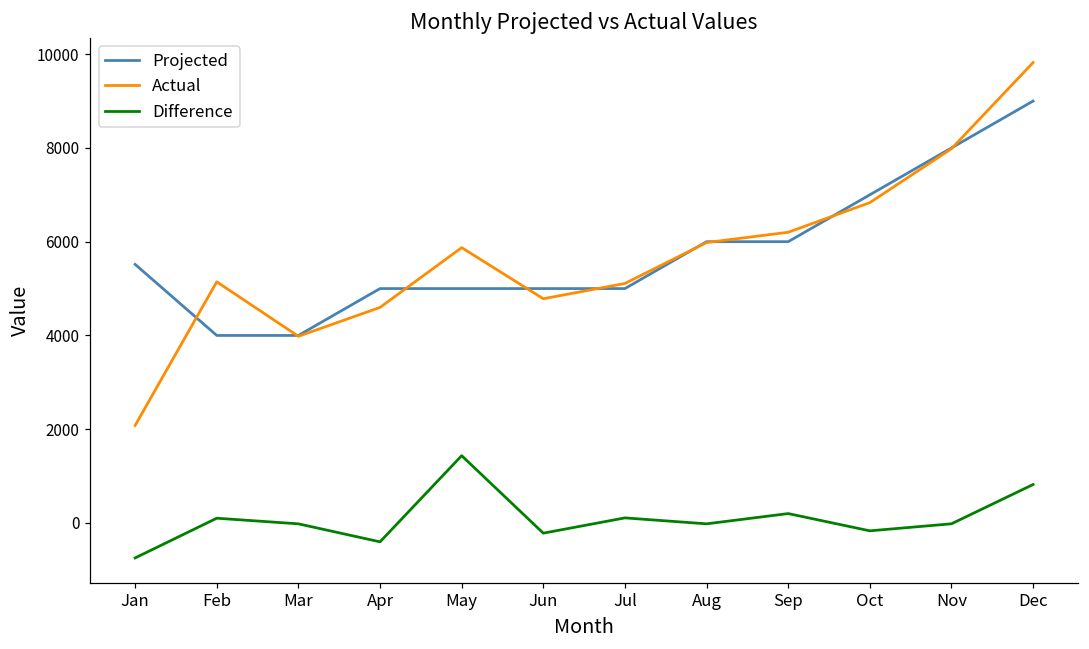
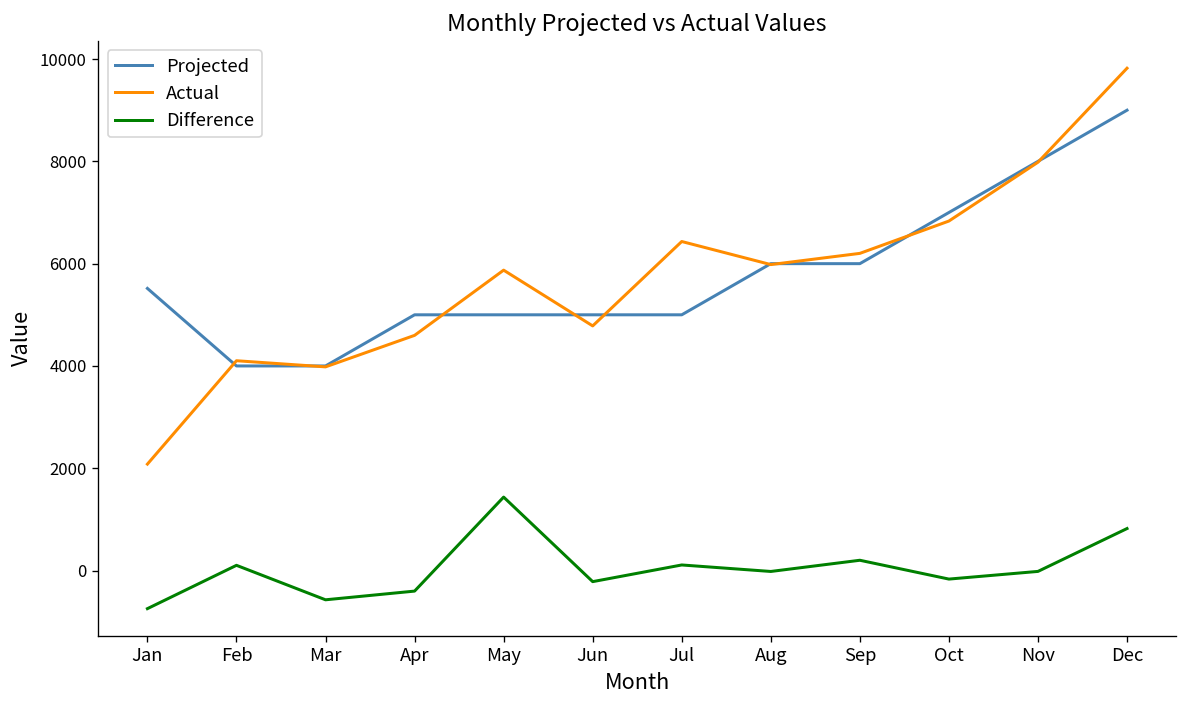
  {
    "Projected": {
      "Jan": 5500,
      "Feb": 4000,
      "Apr": 5000,
      "May": 5000,
      "Jun": 5000,
      "Jul": 5000,
      "Sep": 6000,
      "Oct": 7000,
      "Dec": 9000
    },
    "Actual": {
      "Jan": 2100,
-     "Feb": 5100,
+     "Feb": 4100,
      "Apr": 4600,
      "May": 5900,
      "Jun": 4800,
-     "Jul": 5100,
+     "Jul": 6400,
      "Sep": 6200,
      "Oct": 6800,
      "Dec": 9800
    },
    "Difference": {
      "Jan": -700,
      "Feb": 100,
-     "Mar": 0,
+     "Mar": -600,
      "Apr": -400,
      "May": 1400,
      "Jun": -200,
      "Jul": 100,
      "Aug": 0,
      "Sep": 200,
      "Oct": -200,
      "Nov": 0,
      "Dec": 800
    }
  }
